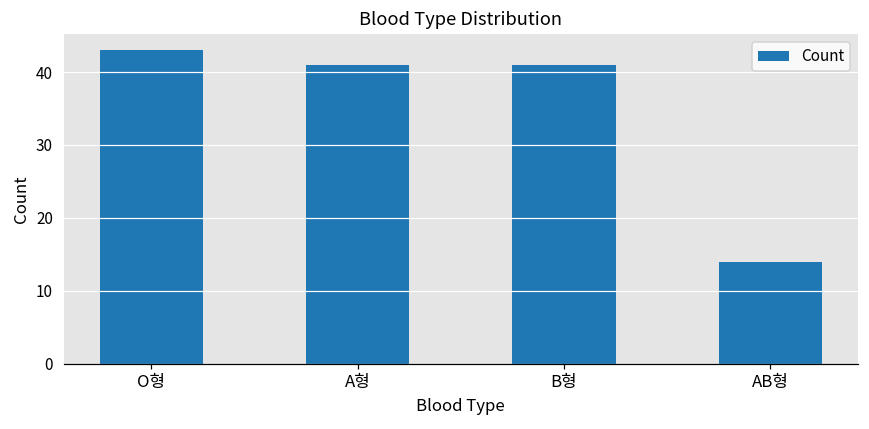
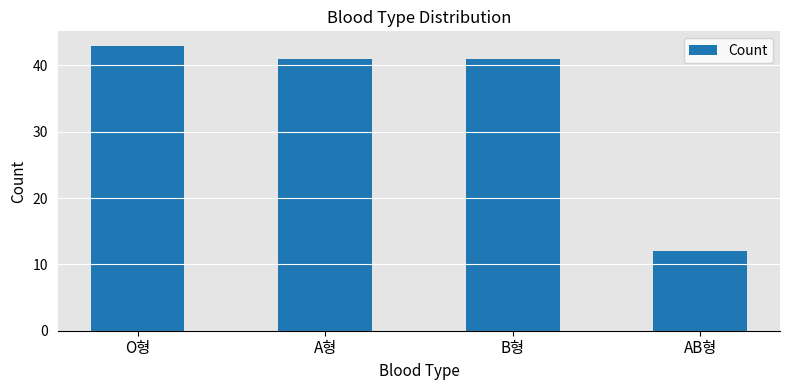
  {
    "O형": 43,
    "A형": 41,
    "B형": 41,
-   "AB형": 14
+   "AB형": 12
  }
